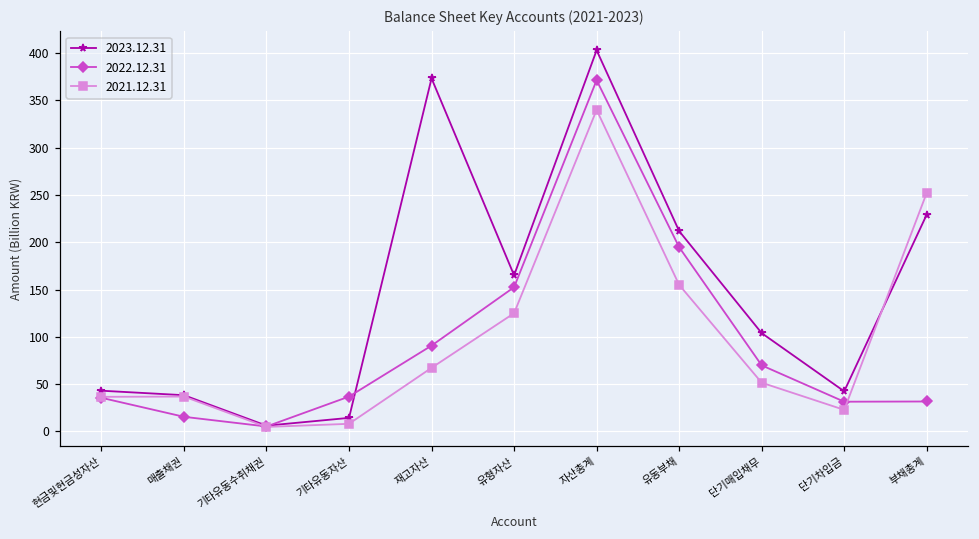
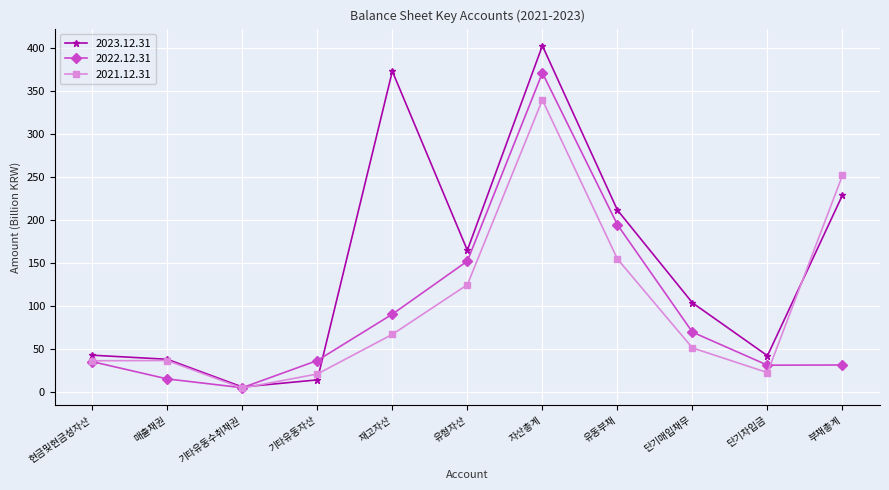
  {
    "2023.12.31": {
      "현금및현금성자산": 40,
      "기타유동자산": 10,
      "재고자산": 370,
      "유형자산": 170,
      "자산총계": 400,
      "유동부채": 210,
      "단기매입채무": 100,
      "단기차입금": 40,
      "부채총계": 230
    },
    "2022.12.31": {
      "매출채권": 20,
      "기타유동자산": 40,
      "재고자산": 90,
      "유형자산": 150,
      "자산총계": 370,
      "유동부채": 190,
      "단기매입채무": 70,
      "단기차입금": 30,
      "부채총계": 30
    },
    "2021.12.31": {
-     "기타유동자산": 10,
+     "기타유동자산": 20,
      "재고자산": 70,
      "유형자산": 120,
      "자산총계": 340,
      "유동부채": 150,
      "단기매입채무": 50,
      "단기차입금": 20,
      "부채총계": 250
    }
  }
